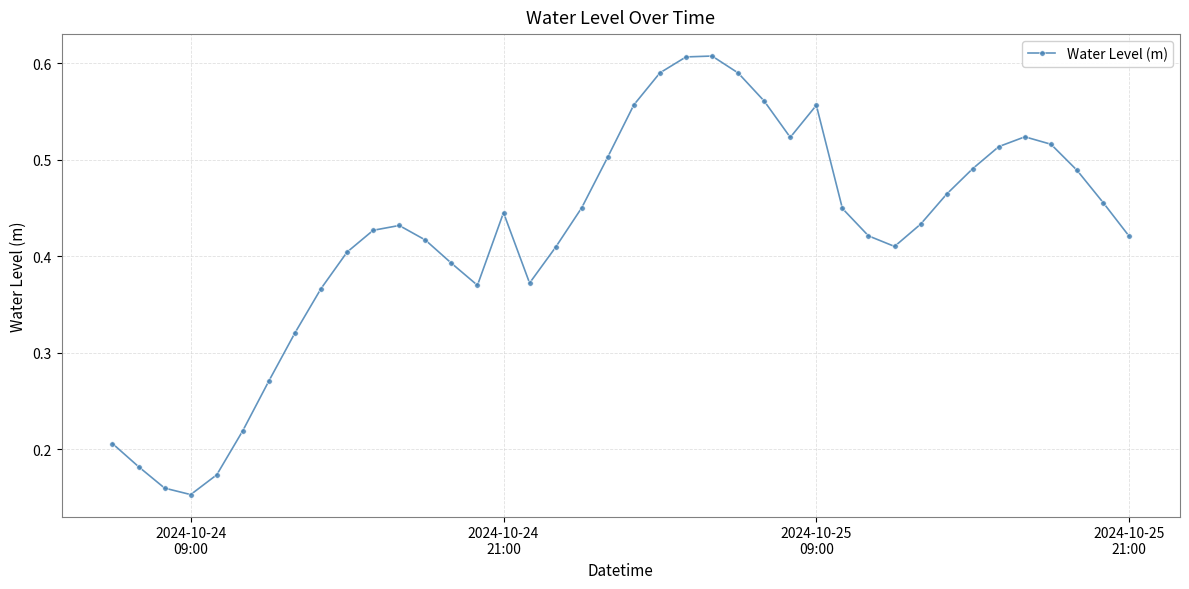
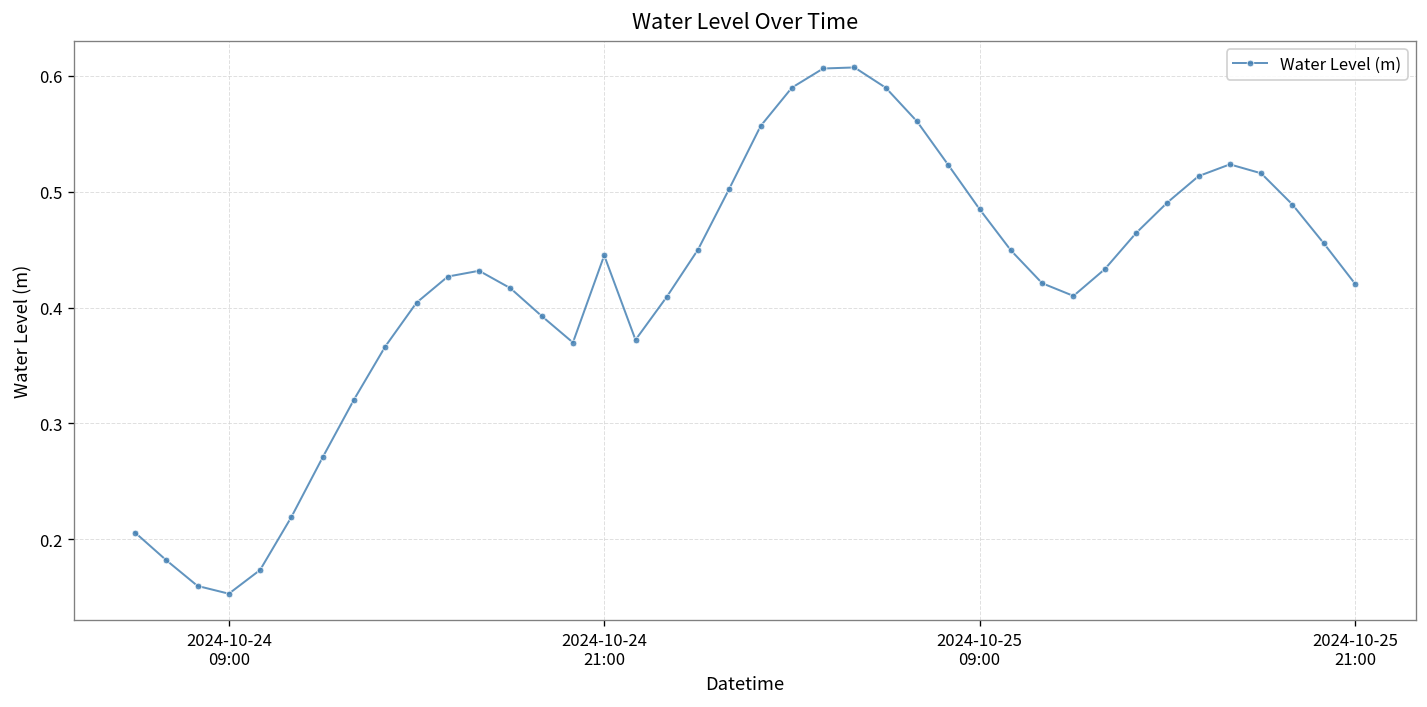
  {
    "2024-10-24 09:00": 0.15,
    "2024-10-24 21:00": 0.45,
-   "2024-10-25 09:00": 0.56,
+   "2024-10-25 09:00": 0.48,
    "2024-10-25 21:00": 0.42
  }
